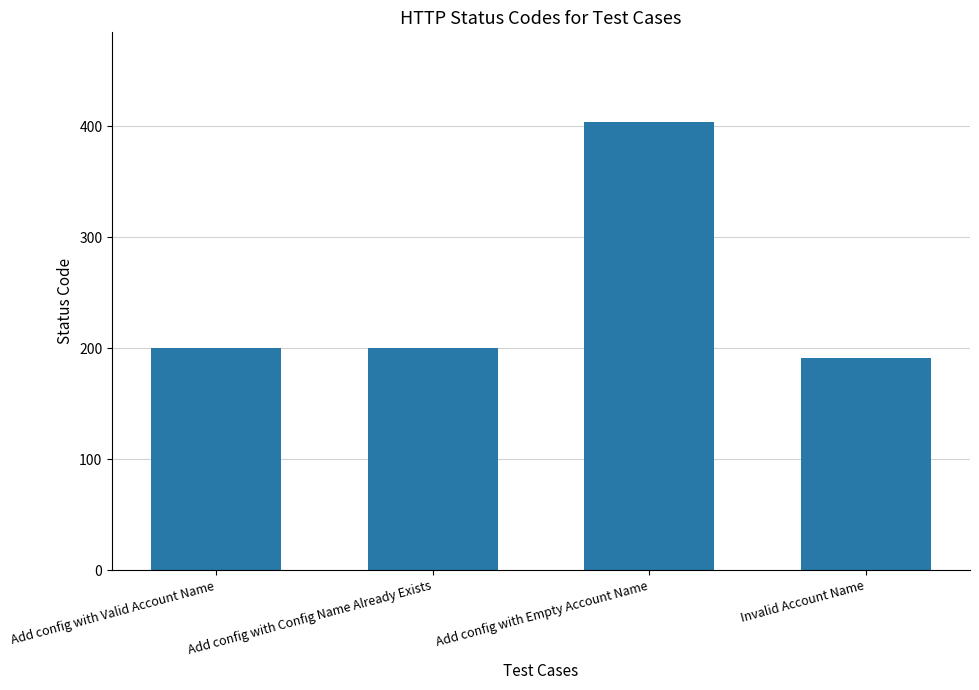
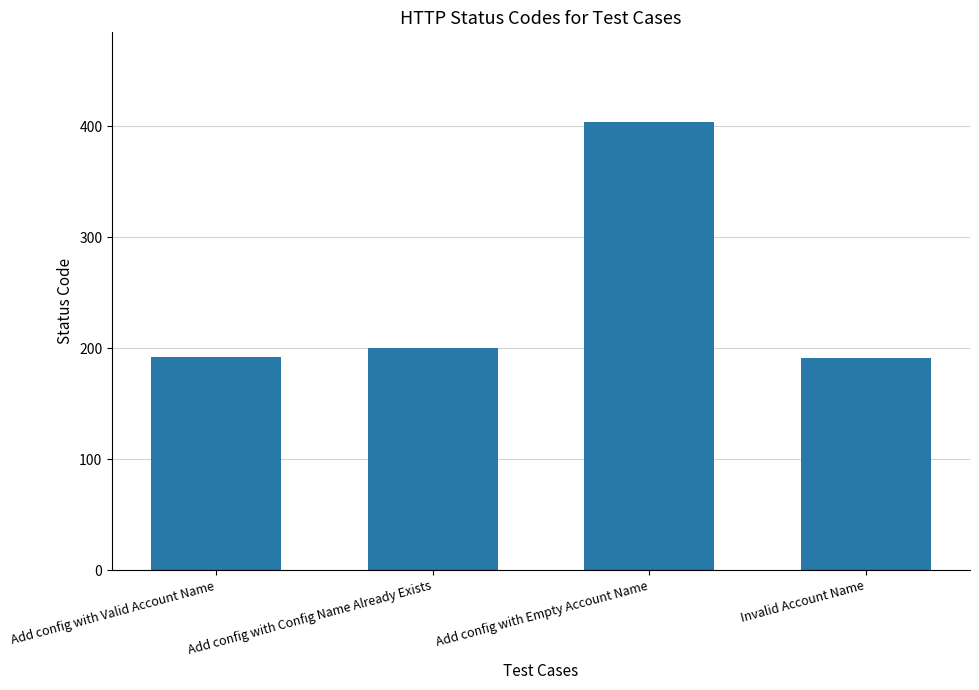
  {
-   "Add config with Valid Account Name": 200,
+   "Add config with Valid Account Name": 192,
    "Add config with Config Name Already Exists": 200,
    "Add config with Empty Account Name": 404,
    "Invalid Account Name": 191
  }
